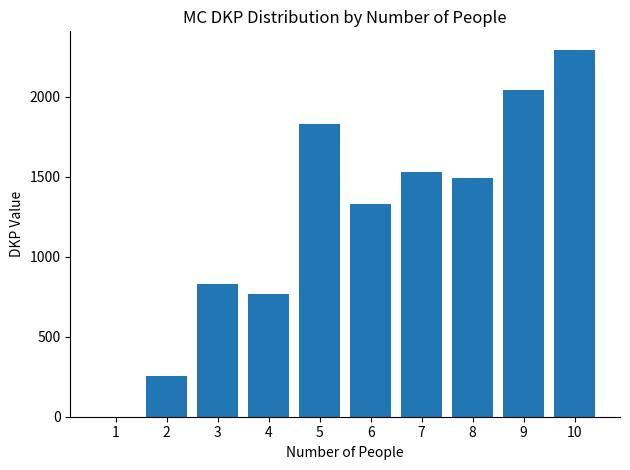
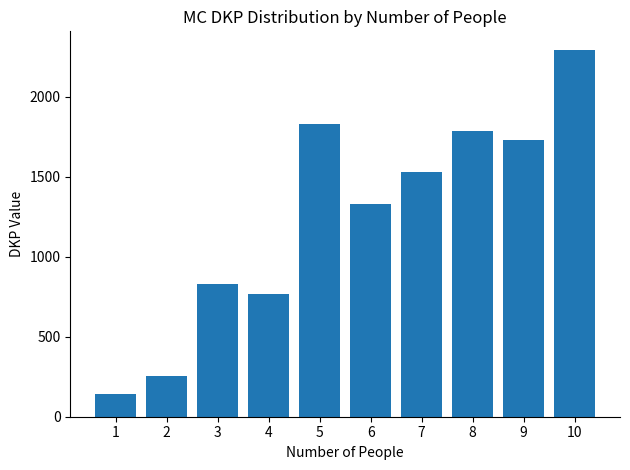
  {
-   "1": 0,
+   "1": 140,
    "2": 260,
    "3": 830,
    "4": 770,
    "5": 1830,
    "6": 1330,
    "7": 1530,
-   "8": 1490,
-   "9": 2040,
+   "8": 1790,
+   "9": 1730,
    "10": 2300
  }
